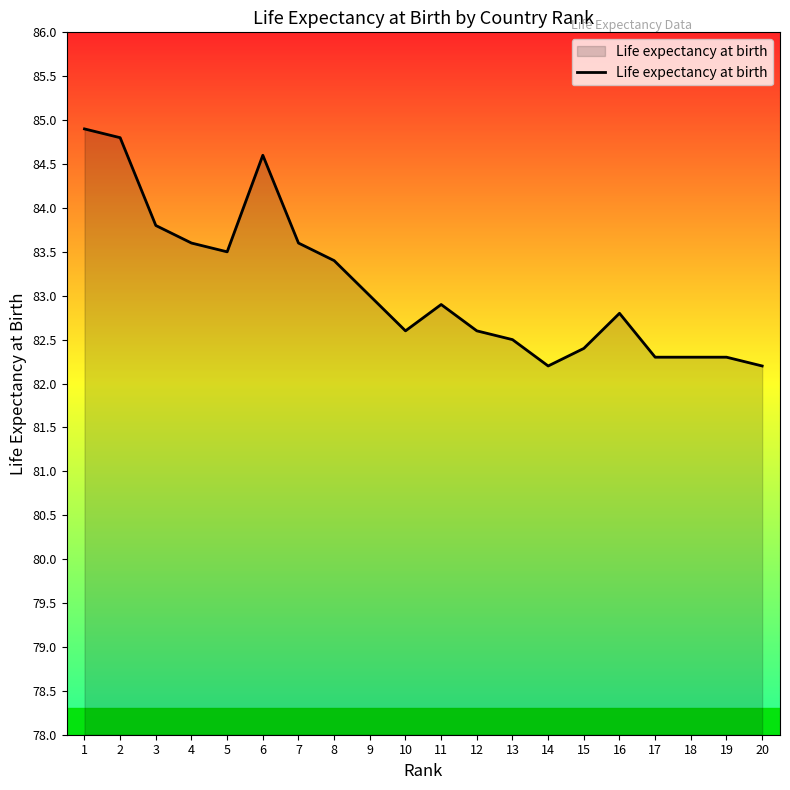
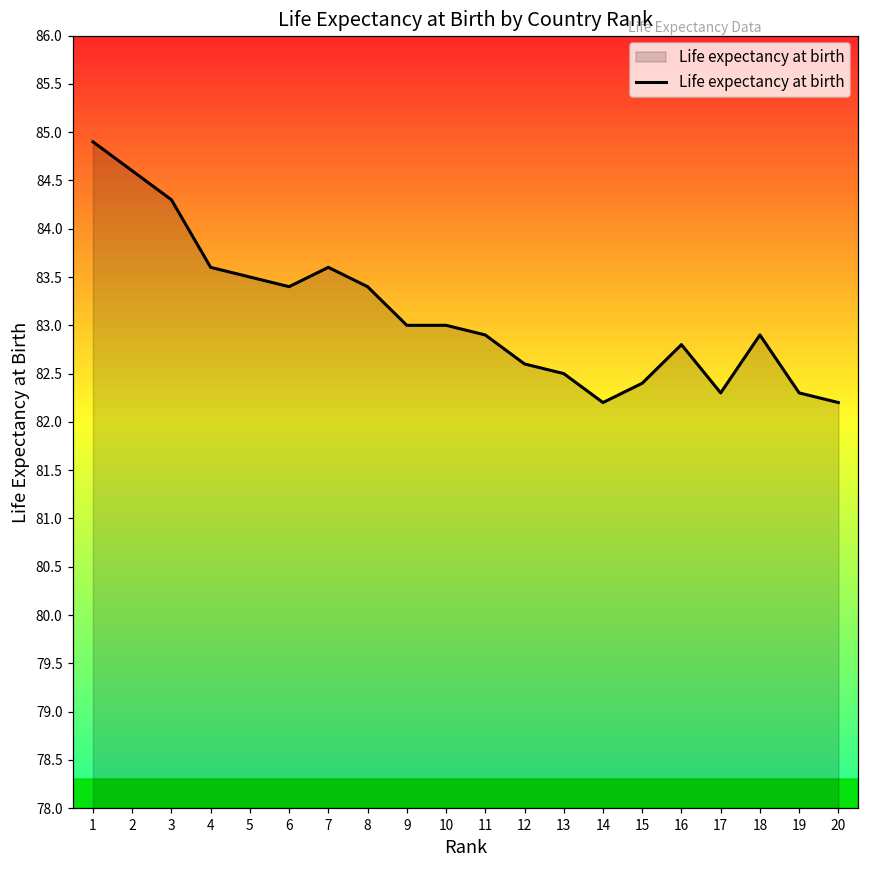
  {
    "1": 84.9,
-   "2": 84.8,
-   "3": 83.8,
+   "2": 84.6,
+   "3": 84.3,
    "4": 83.6,
    "5": 83.5,
-   "6": 84.6,
+   "6": 83.4,
    "7": 83.6,
    "8": 83.4,
    "9": 83.0,
-   "10": 82.6,
+   "10": 83.0,
    "11": 82.9,
    "12": 82.6,
    "13": 82.5,
    "14": 82.2,
    "15": 82.4,
    "16": 82.8,
    "17": 82.3,
-   "18": 82.3,
+   "18": 82.9,
    "19": 82.3,
    "20": 82.2
  }
